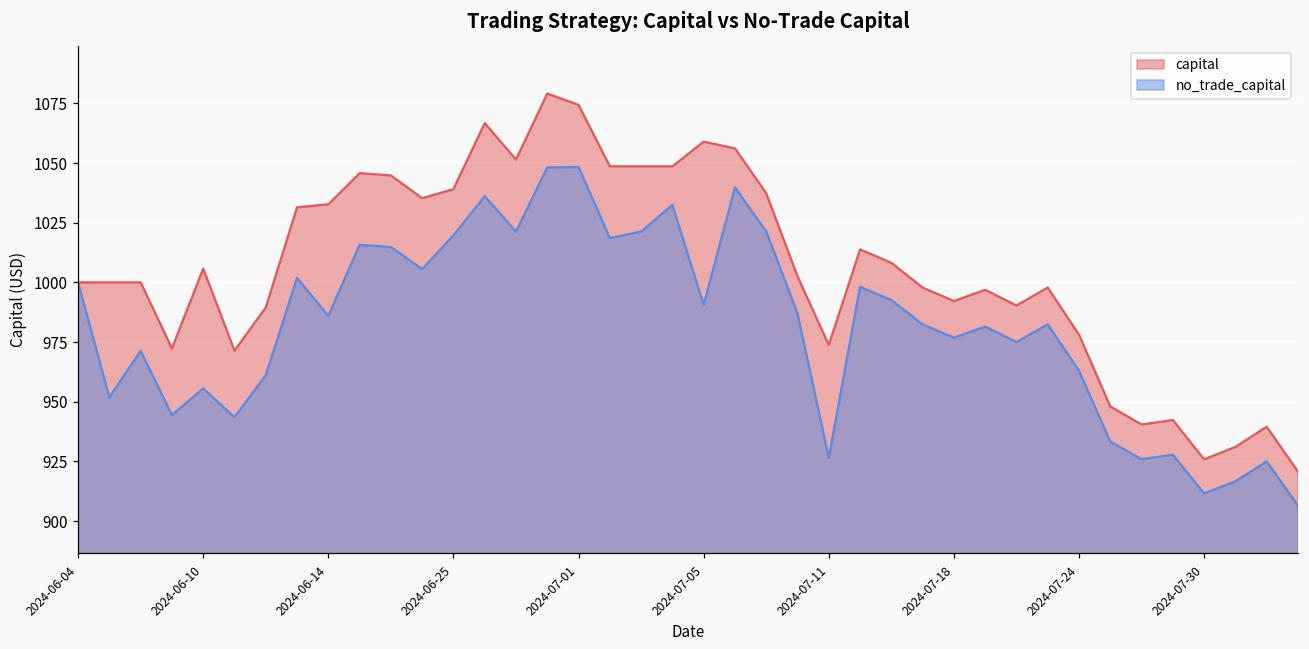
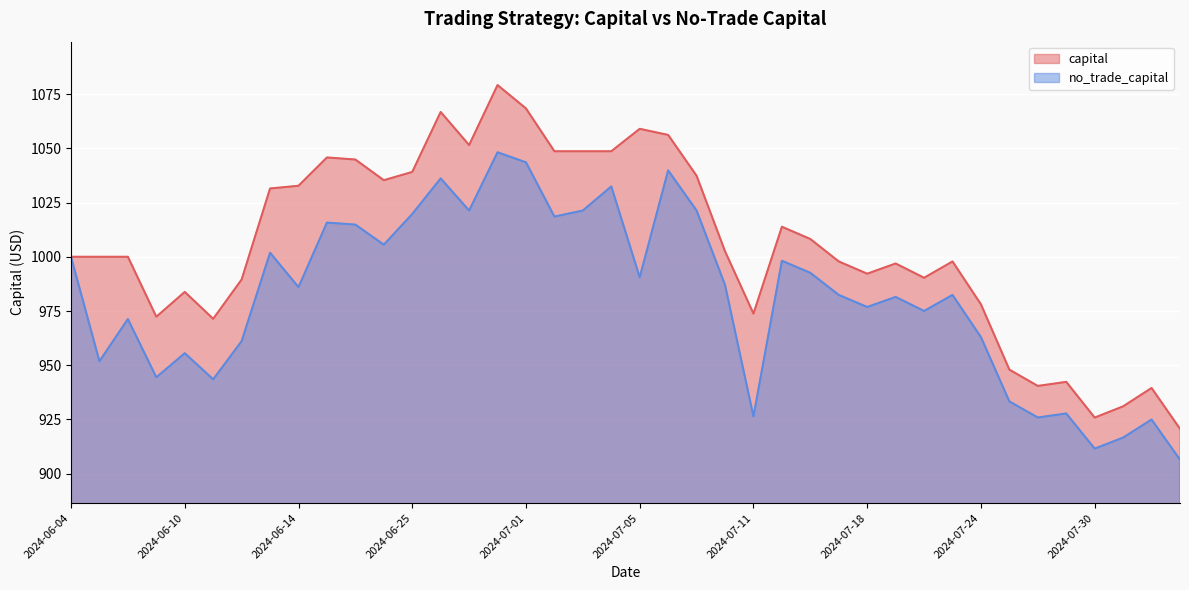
  {
    "capital": {
-     "2024-06-10": 1006,
+     "2024-06-10": 984,
      "2024-06-14": 1033,
      "2024-06-25": 1039,
-     "2024-07-01": 1074,
+     "2024-07-01": 1068,
      "2024-07-05": 1059,
      "2024-07-11": 974,
      "2024-07-18": 992,
      "2024-07-24": 978,
      "2024-07-30": 926
    },
    "no_trade_capital": {
      "2024-06-10": 956,
      "2024-06-14": 986,
      "2024-06-25": 1020,
-     "2024-07-01": 1048,
+     "2024-07-01": 1044,
      "2024-07-05": 991,
      "2024-07-11": 926,
      "2024-07-18": 977,
      "2024-07-24": 963,
      "2024-07-30": 912
    }
  }
